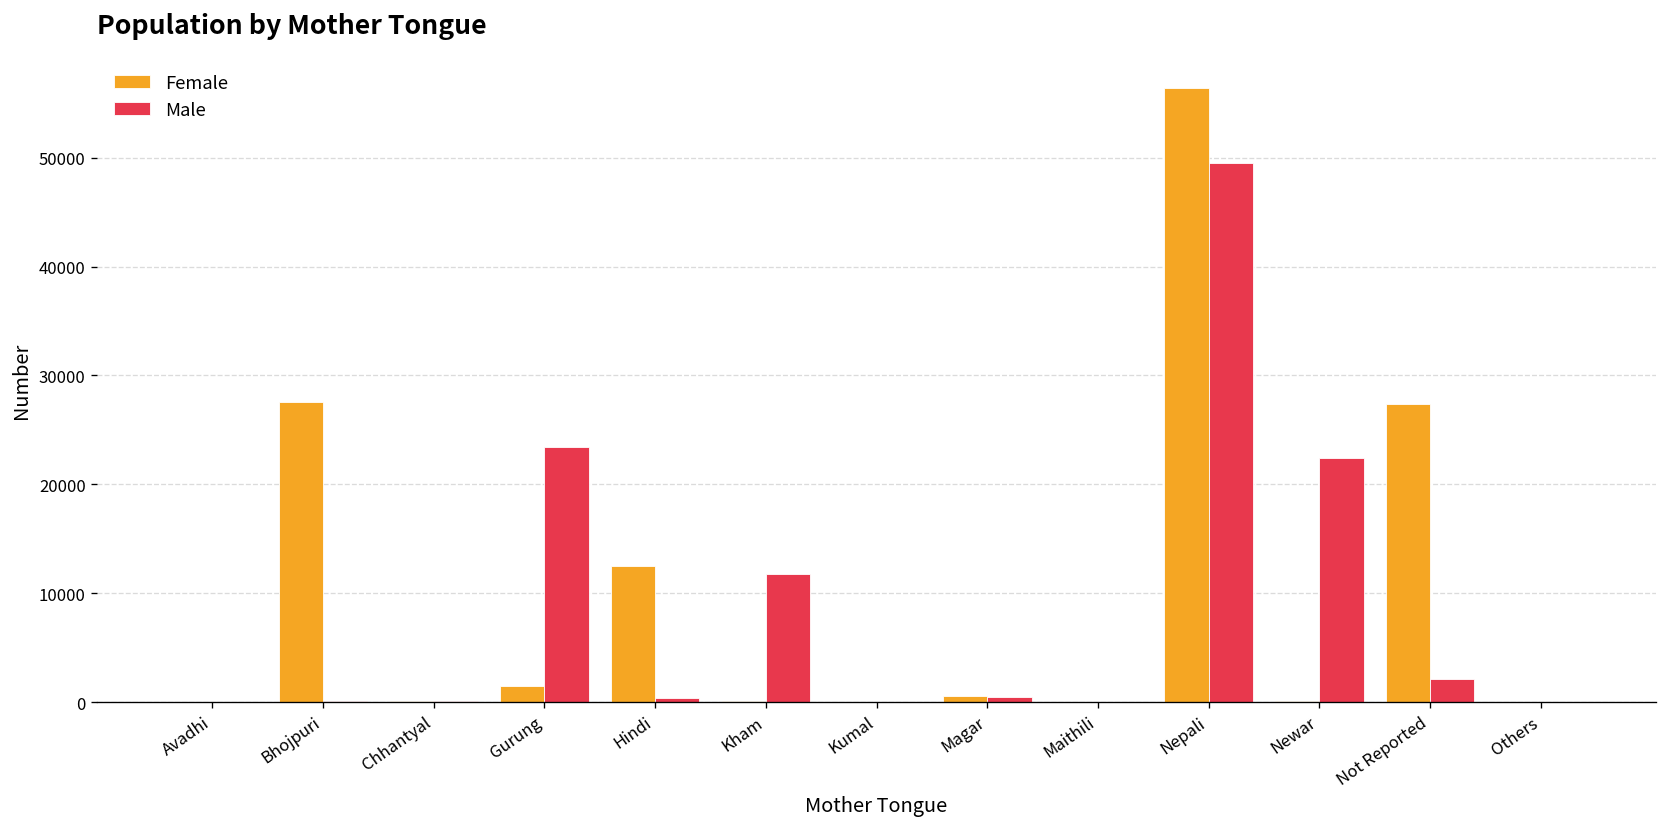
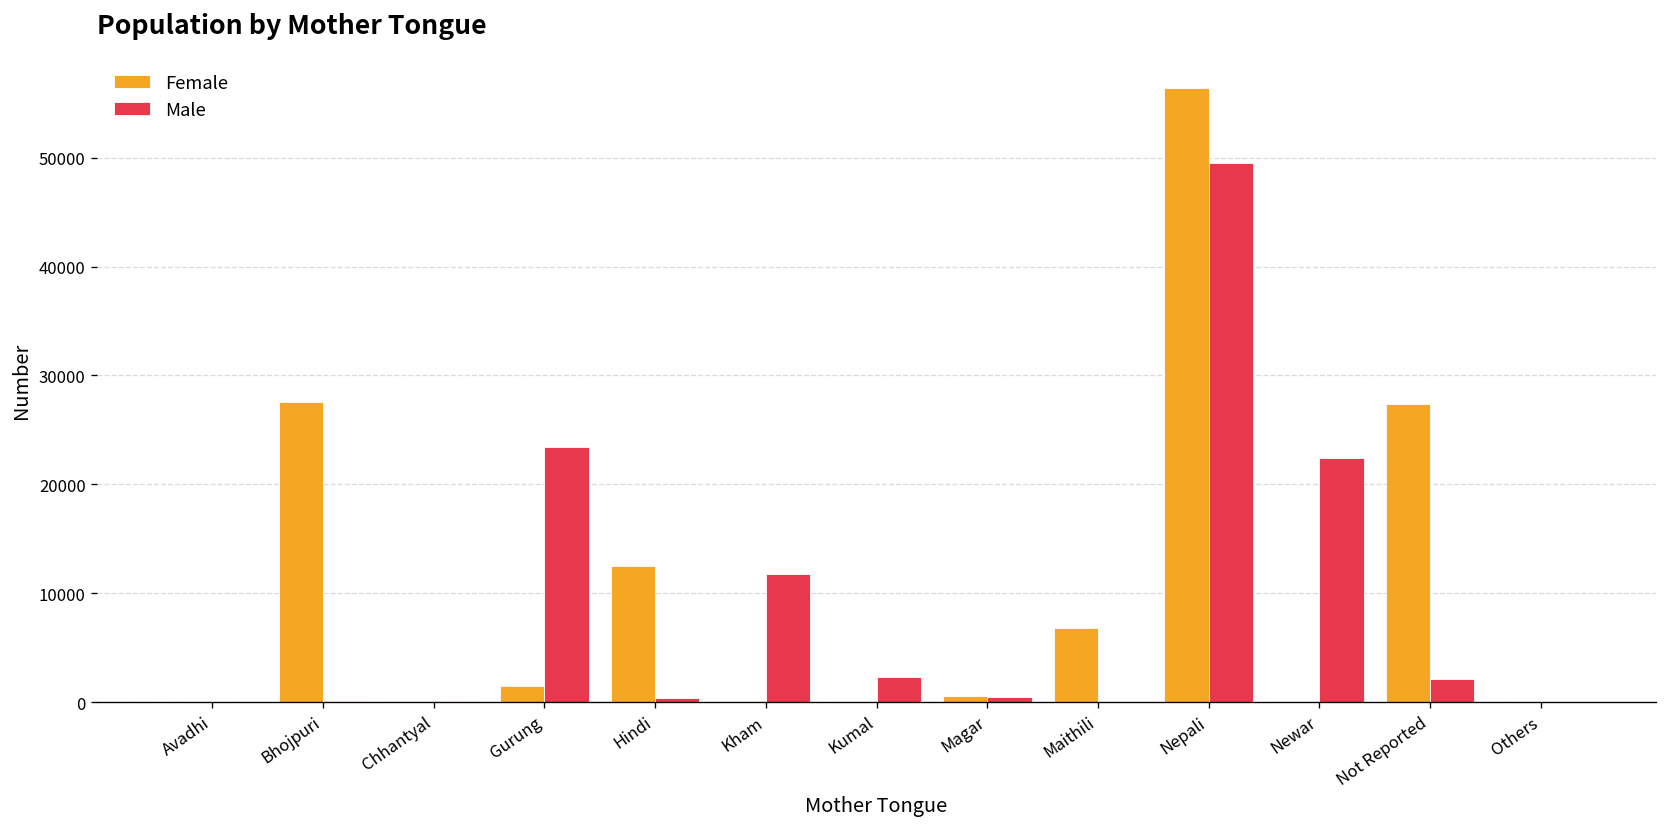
  {
    "Female": {
      "Bhojpuri": 28000,
      "Gurung": 2000,
      "Hindi": 13000,
      "Magar": 1000,
-     "Maithili": 0,
+     "Maithili": 7000,
      "Nepali": 56000,
      "Not Reported": 27000
    },
    "Male": {
      "Gurung": 23000,
      "Hindi": 0,
      "Kham": 12000,
-     "Kumal": 0,
+     "Kumal": 2000,
      "Magar": 0,
      "Nepali": 49000,
      "Newar": 22000,
      "Not Reported": 2000
    }
  }
